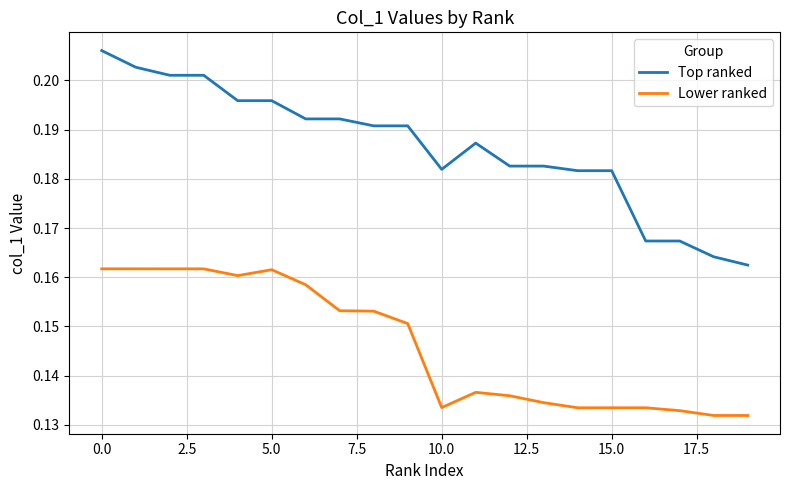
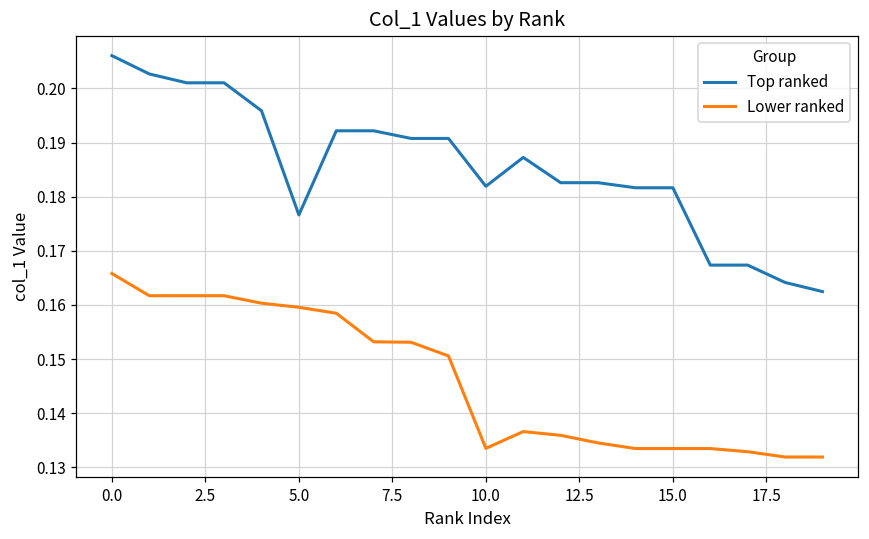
  {
    "Top ranked": {
      "0.0": 0.206,
-     "5.0": 0.196,
+     "5.0": 0.177,
      "10.0": 0.182,
      "15.0": 0.182
    },
    "Lower ranked": {
-     "0.0": 0.162,
-     "5.0": 0.162,
+     "0.0": 0.166,
+     "5.0": 0.160,
      "10.0": 0.134,
      "15.0": 0.133
    }
  }
